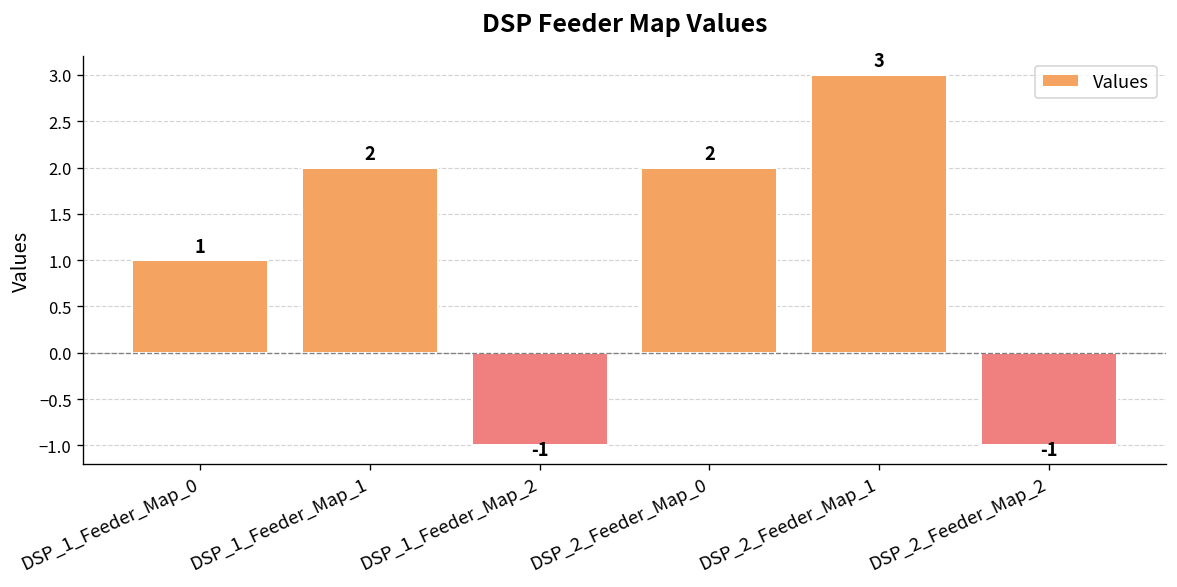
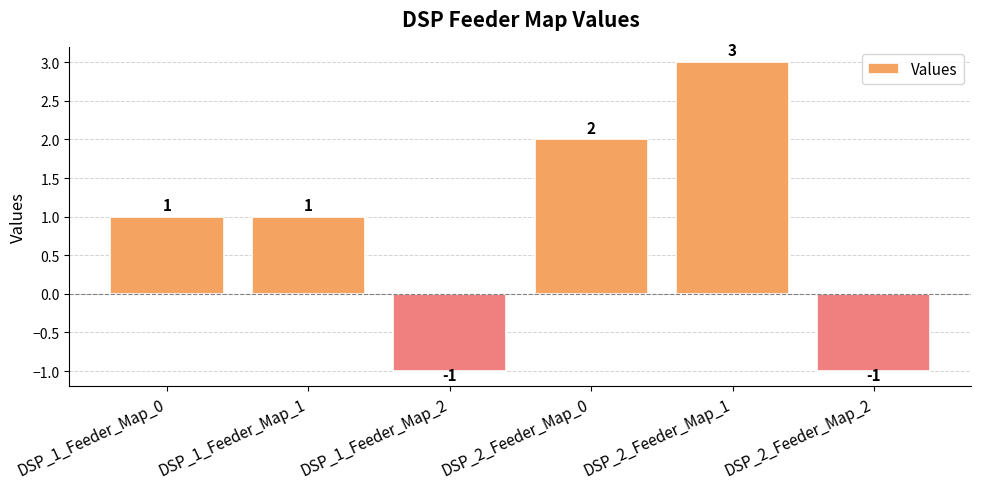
  {
    "DSP_1_Feeder_Map_0": 1,
-   "DSP_1_Feeder_Map_1": 2,
+   "DSP_1_Feeder_Map_1": 1,
    "DSP_1_Feeder_Map_2": -1,
    "DSP_2_Feeder_Map_0": 2,
    "DSP_2_Feeder_Map_1": 3,
    "DSP_2_Feeder_Map_2": -1
  }
